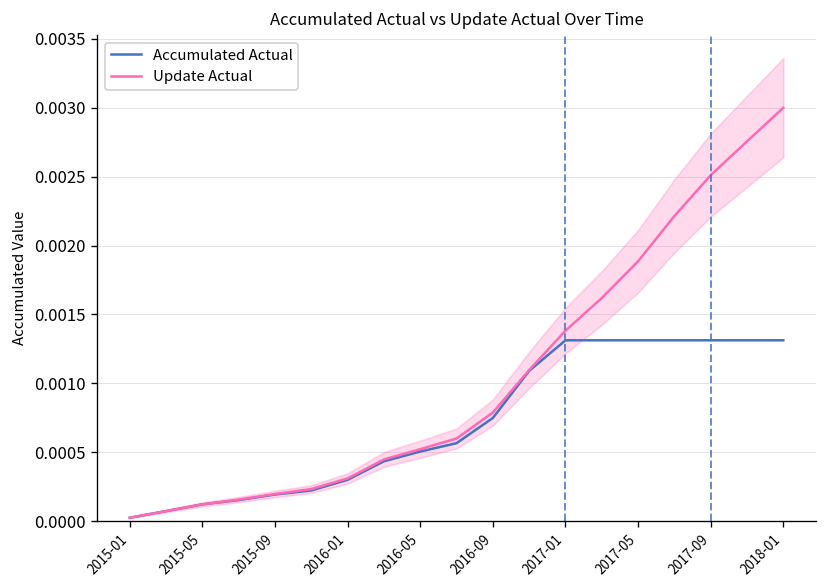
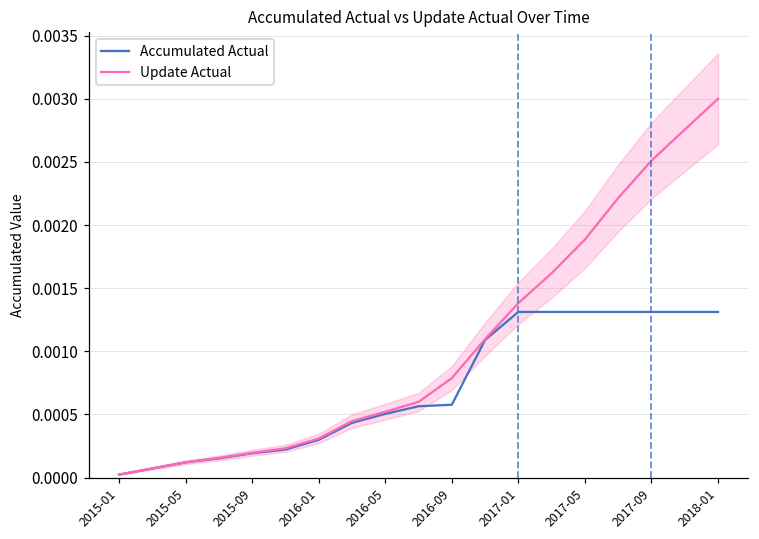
  {
    "Accumulated Actual": {
-     "2016-09": 0.00075,
+     "2016-09": 0.00058,
      "2017-01": 0.00131,
      "2017-05": 0.00131,
      "2017-09": 0.00131,
      "2018-01": 0.00131
    }
  }
